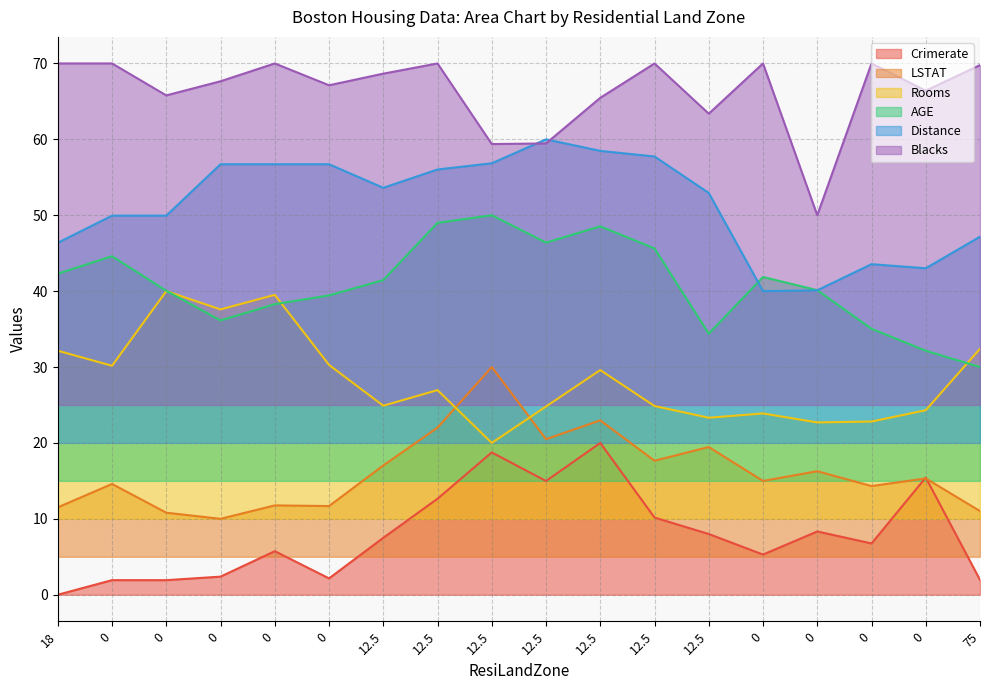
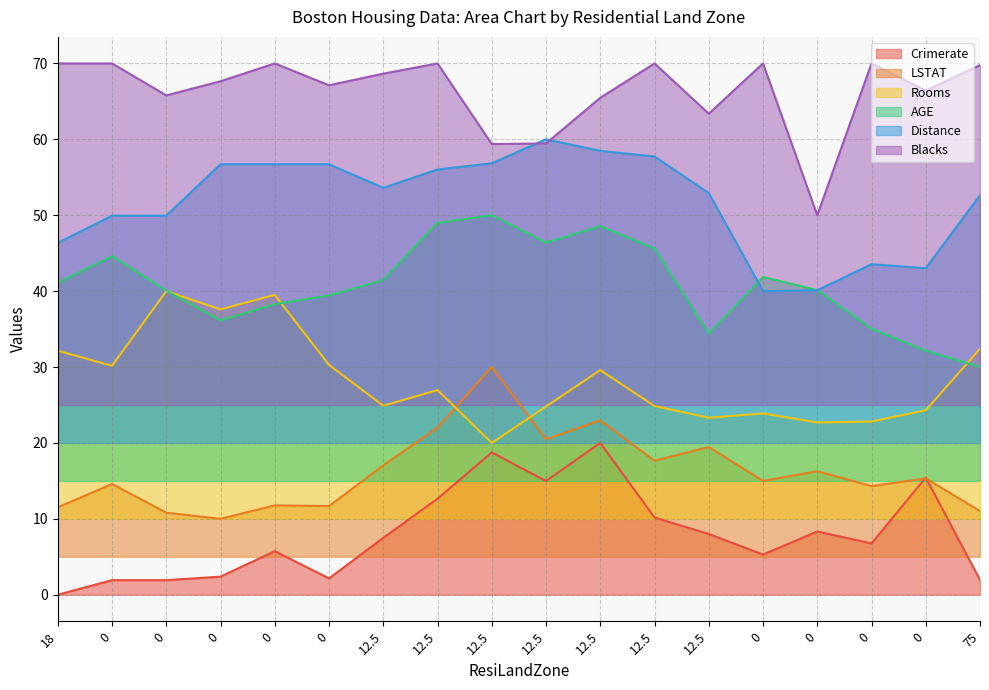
  {
    "AGE": {
-     "18": 42,
+     "18": 41,
      "75": 30
    },
    "Distance": {
      "18": 46,
-     "75": 47
+     "75": 53
    },
    "Blacks": {
      "18": 70,
      "75": 70
    }
  }
